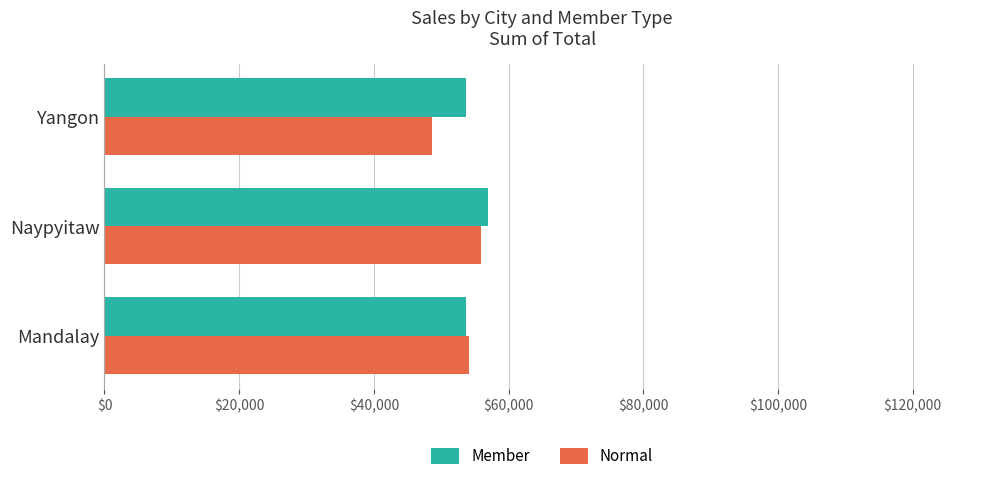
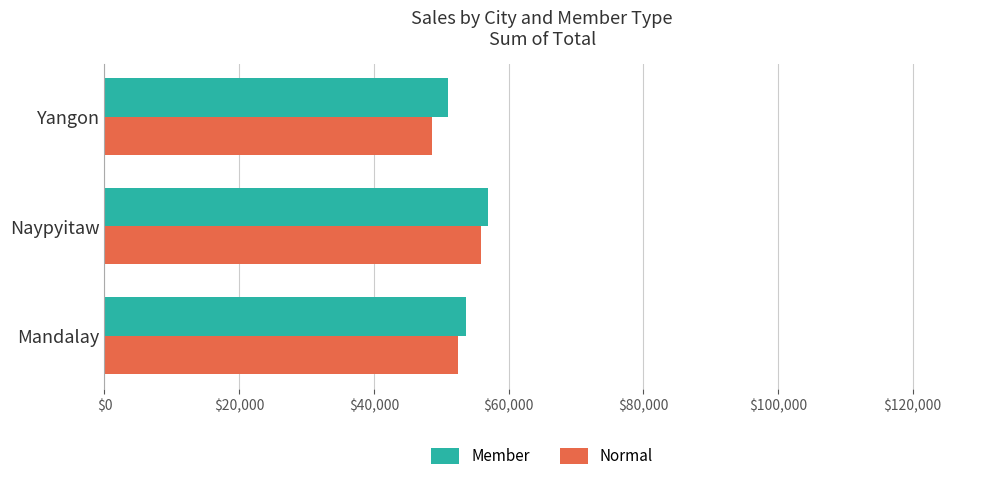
  {
    "Member": {
-     "Yangon": "$54,000",
+     "Yangon": "$51,000",
      "Naypyitaw": "$57,000",
      "Mandalay": "$54,000"
    },
    "Normal": {
      "Yangon": "$49,000",
      "Naypyitaw": "$56,000",
-     "Mandalay": "$54,000"
+     "Mandalay": "$52,000"
    }
  }
